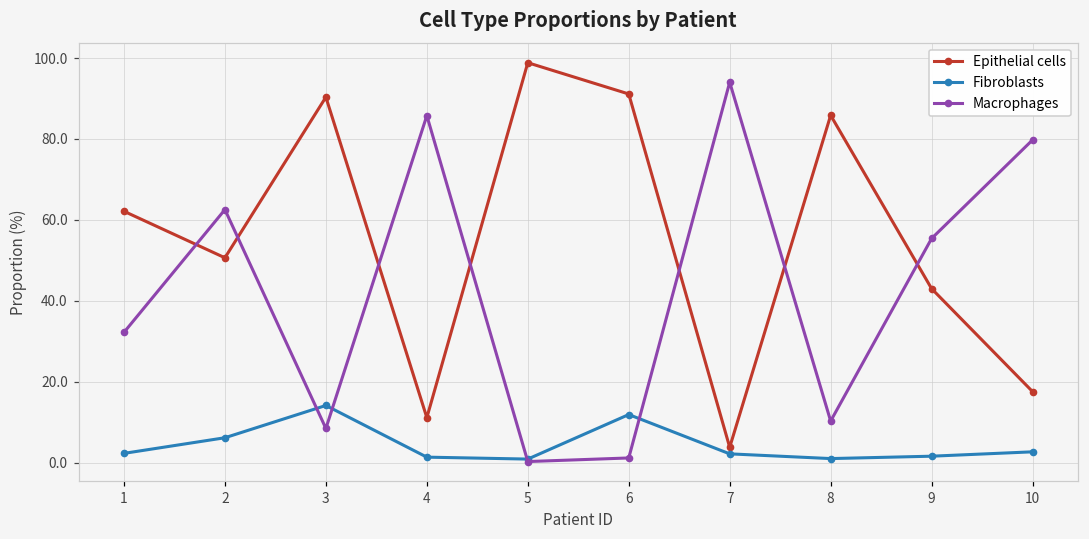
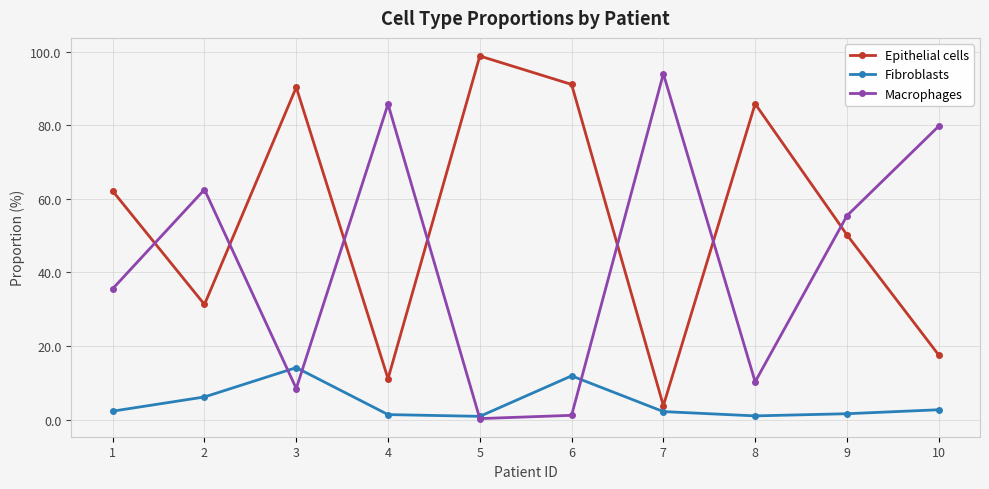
  {
    "Epithelial cells": {
      "1": 62,
-     "2": 51,
+     "2": 31,
      "3": 90,
      "4": 11,
      "5": 99,
      "6": 91,
      "7": 4,
      "8": 86,
-     "9": 43,
+     "9": 50,
      "10": 18
    },
    "Fibroblasts": {
      "1": 2,
      "2": 6,
      "3": 14,
      "4": 1,
      "6": 12,
      "7": 2,
      "8": 1,
      "9": 2,
      "10": 3
    },
    "Macrophages": {
-     "1": 32,
+     "1": 36,
      "2": 63,
      "3": 8,
      "4": 86,
      "6": 1,
      "7": 94,
      "8": 10,
      "9": 55,
      "10": 80
    }
  }
